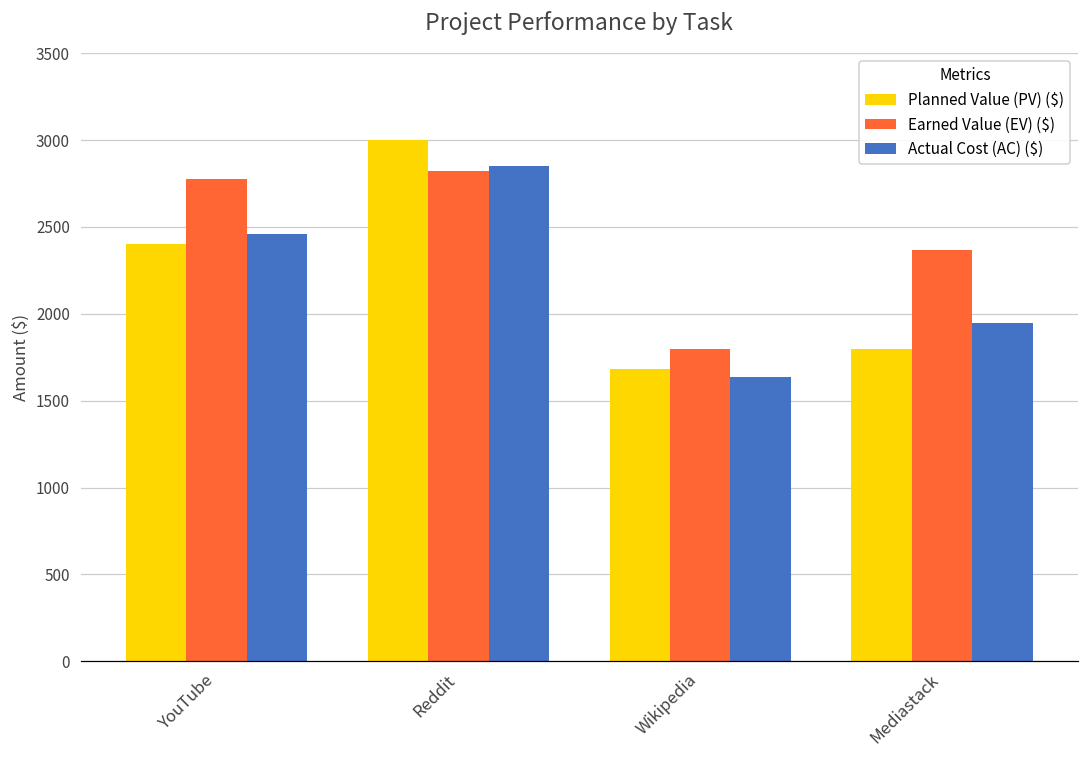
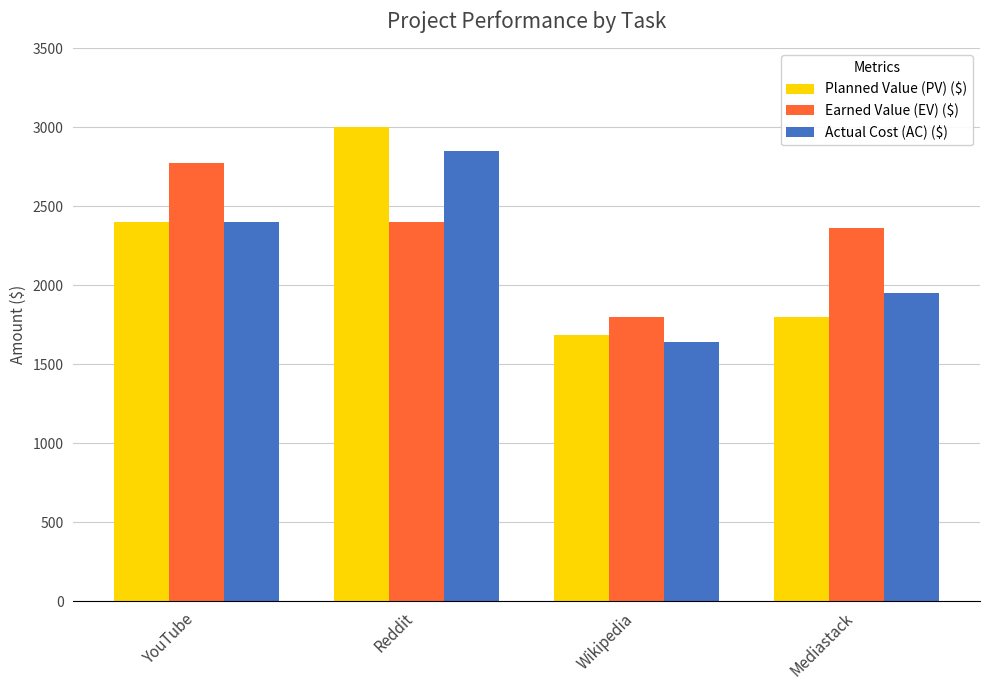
  {
    "Planned Value (PV) ($)": {
      "YouTube": 2400,
      "Reddit": 3000,
      "Wikipedia": 1680,
      "Mediastack": 1800
    },
    "Earned Value (EV) ($)": {
      "YouTube": 2780,
-     "Reddit": 2830,
+     "Reddit": 2400,
      "Wikipedia": 1800,
      "Mediastack": 2370
    },
    "Actual Cost (AC) ($)": {
-     "YouTube": 2460,
+     "YouTube": 2400,
      "Reddit": 2850,
      "Wikipedia": 1640,
      "Mediastack": 1950
    }
  }
